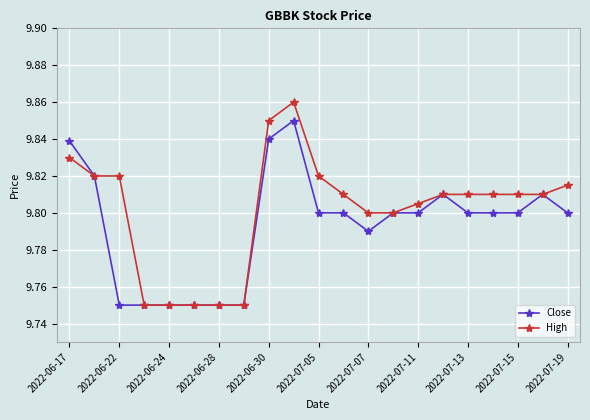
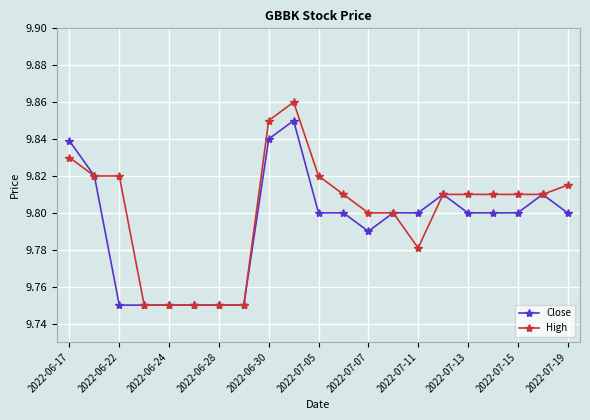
  {
    "Close": {
      "2022-06-17": 9.839,
      "2022-06-22": 9.750,
      "2022-06-30": 9.840,
      "2022-07-05": 9.800,
      "2022-07-07": 9.790,
      "2022-07-11": 9.800,
      "2022-07-13": 9.800,
      "2022-07-15": 9.800,
      "2022-07-19": 9.800
    },
    "High": {
      "2022-06-17": 9.830,
      "2022-06-22": 9.820,
      "2022-06-30": 9.850,
      "2022-07-05": 9.820,
      "2022-07-07": 9.800,
-     "2022-07-11": 9.805,
+     "2022-07-11": 9.781,
      "2022-07-13": 9.810,
      "2022-07-15": 9.810,
      "2022-07-19": 9.815
    }
  }
